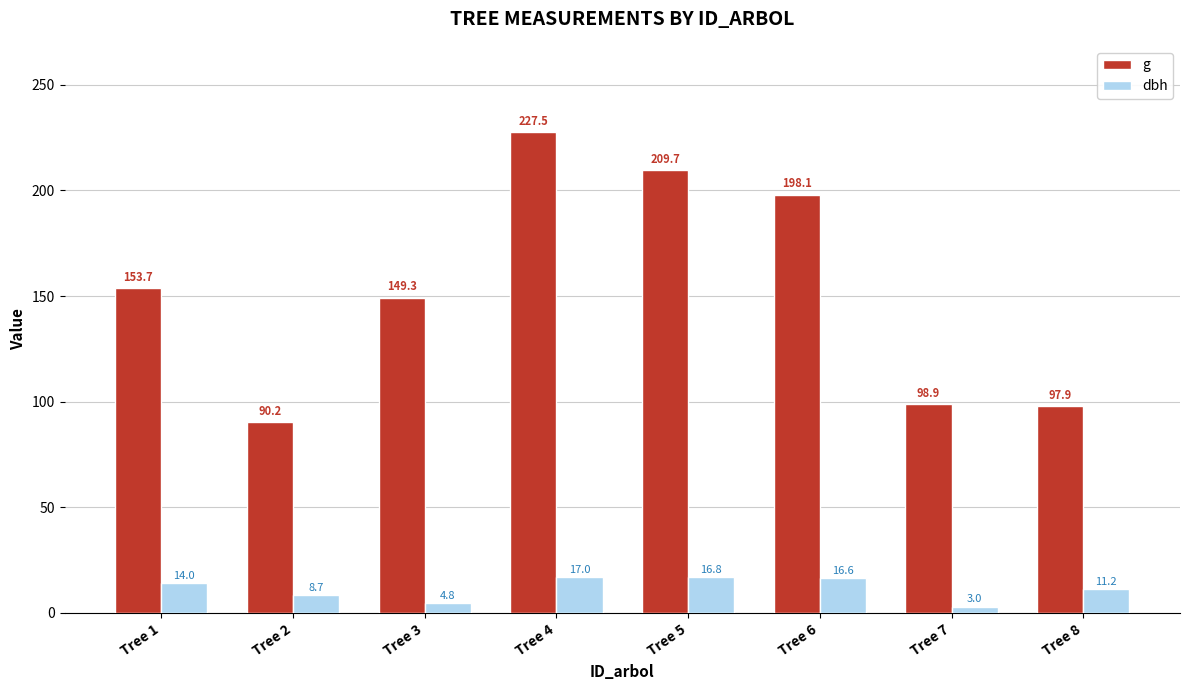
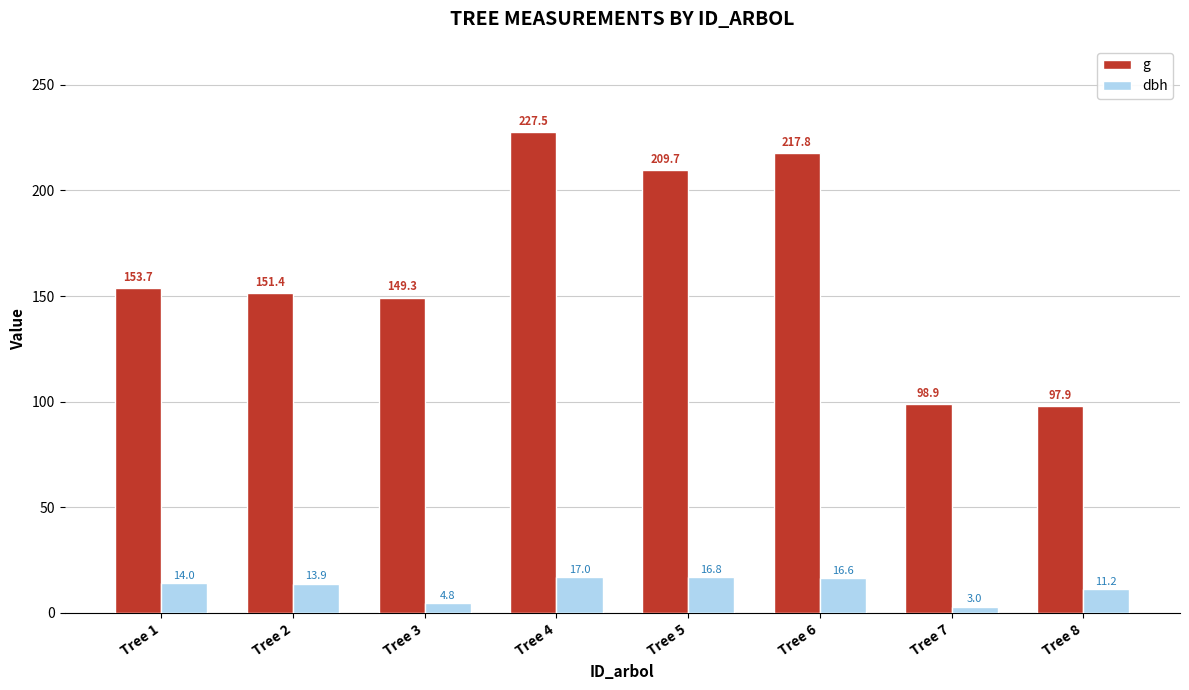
  {
    "g": {
      "Tree 1": 153.7,
-     "Tree 2": 90.2,
+     "Tree 2": 151.4,
      "Tree 3": 149.3,
      "Tree 4": 227.5,
      "Tree 5": 209.7,
-     "Tree 6": 198.1,
+     "Tree 6": 217.8,
      "Tree 7": 98.9,
      "Tree 8": 97.9
    },
    "dbh": {
      "Tree 1": 14.0,
-     "Tree 2": 8.7,
+     "Tree 2": 13.9,
      "Tree 3": 4.8,
      "Tree 4": 17.0,
      "Tree 5": 16.8,
      "Tree 6": 16.6,
      "Tree 7": 3.0,
      "Tree 8": 11.2
    }
  }
